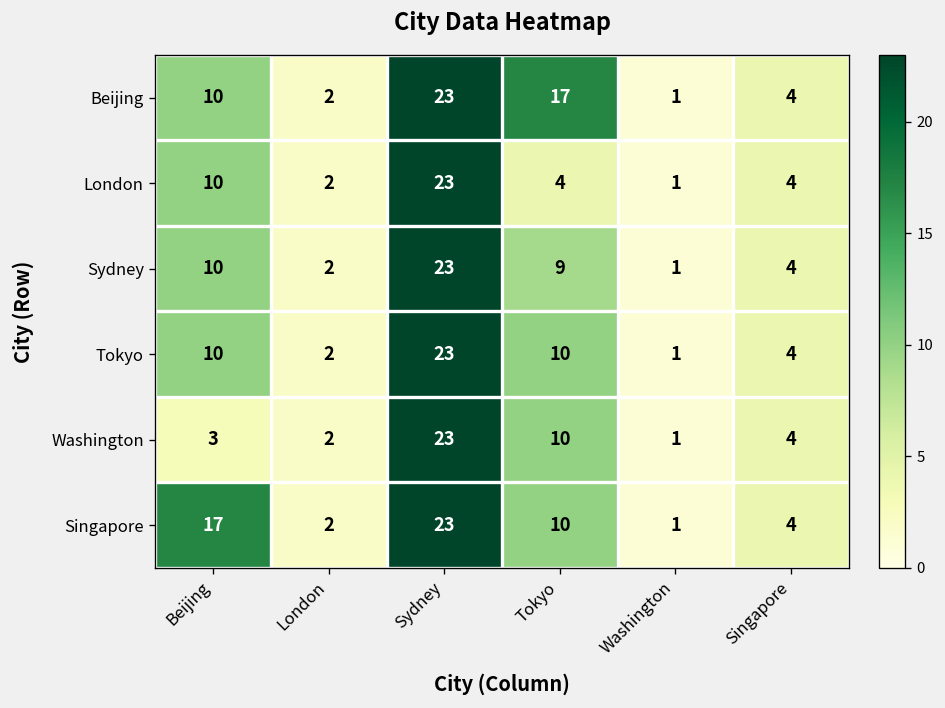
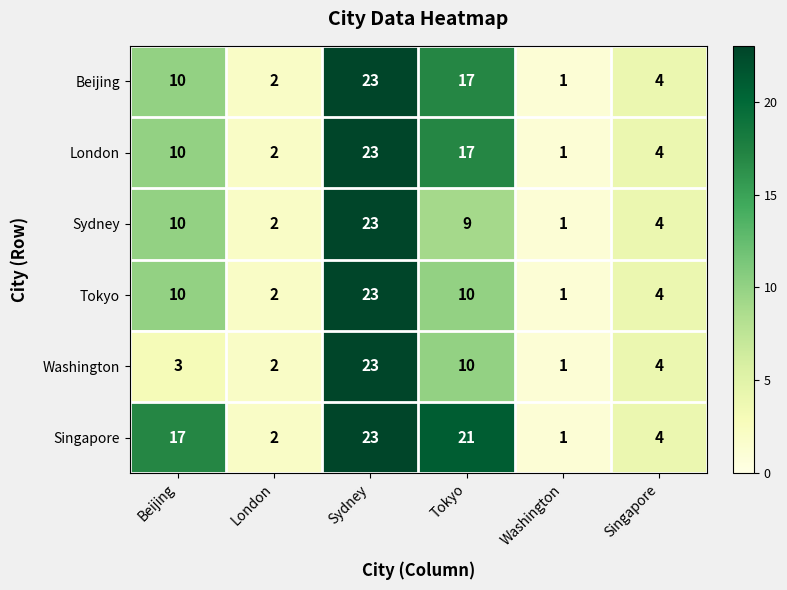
  {
    "Beijing": {
      "Beijing": 10,
      "London": 2,
      "Sydney": 23,
      "Tokyo": 17,
      "Washington": 1,
      "Singapore": 4
    },
    "London": {
      "Beijing": 10,
      "London": 2,
      "Sydney": 23,
-     "Tokyo": 4,
+     "Tokyo": 17,
      "Washington": 1,
      "Singapore": 4
    },
    "Sydney": {
      "Beijing": 10,
      "London": 2,
      "Sydney": 23,
      "Tokyo": 9,
      "Washington": 1,
      "Singapore": 4
    },
    "Tokyo": {
      "Beijing": 10,
      "London": 2,
      "Sydney": 23,
      "Tokyo": 10,
      "Washington": 1,
      "Singapore": 4
    },
    "Washington": {
      "Beijing": 3,
      "London": 2,
      "Sydney": 23,
      "Tokyo": 10,
      "Washington": 1,
      "Singapore": 4
    },
    "Singapore": {
      "Beijing": 17,
      "London": 2,
      "Sydney": 23,
-     "Tokyo": 10,
+     "Tokyo": 21,
      "Washington": 1,
      "Singapore": 4
    }
  }
